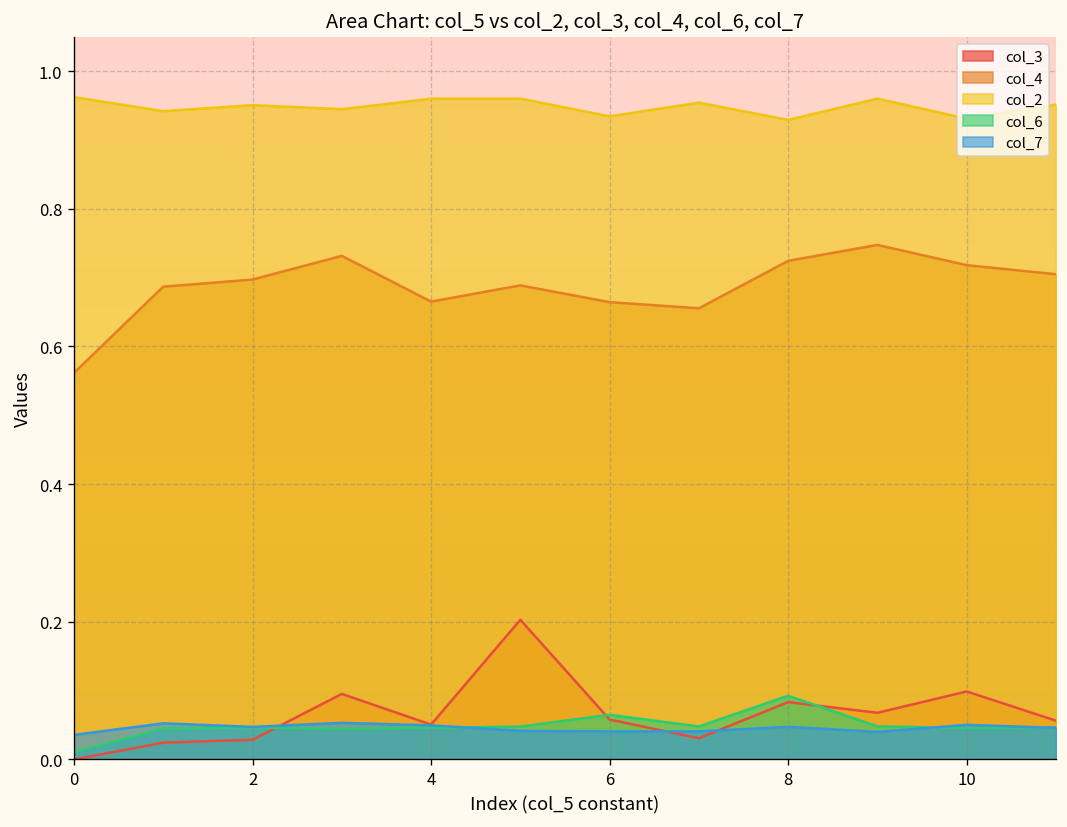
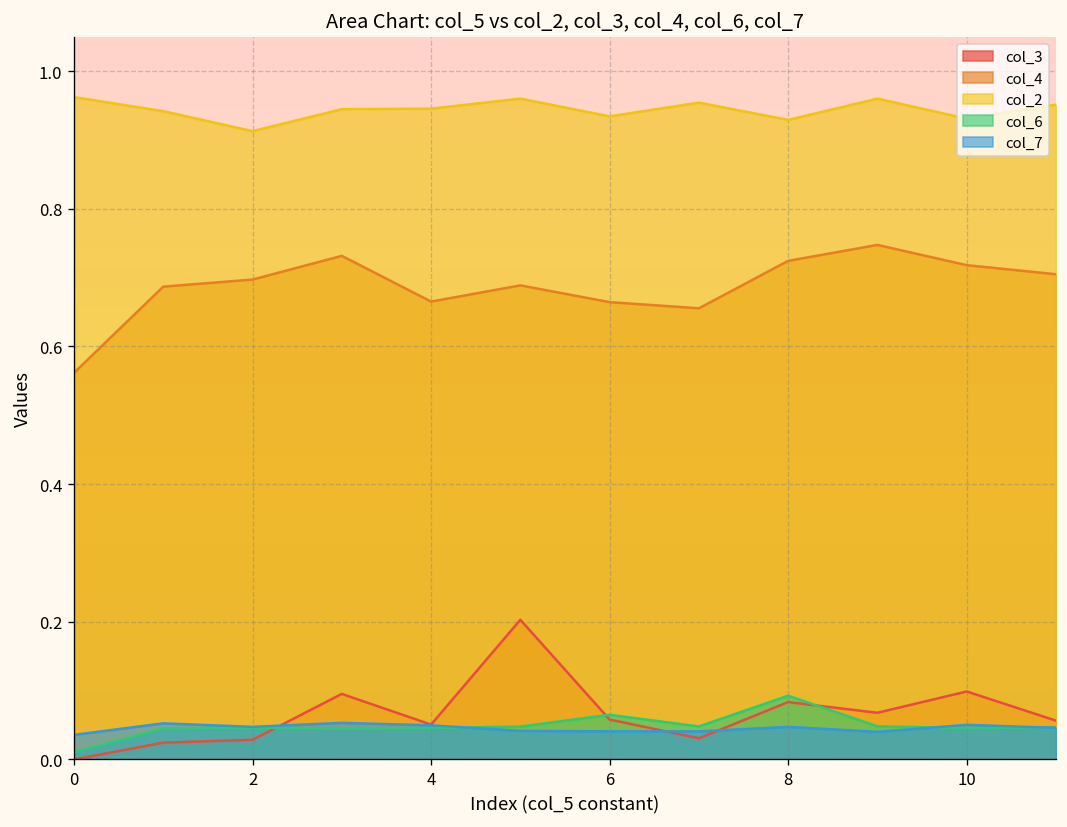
  {
    "col_2": {
      "0": 0.96,
-     "2": 0.95,
-     "4": 0.96,
+     "2": 0.91,
+     "4": 0.95,
      "6": 0.93,
      "8": 0.93
    },
    "col_6": {
      "0": 0.01,
      "6": 0.06,
      "8": 0.09,
      "10": 0.05
    },
    "col_7": {
      "0": 0.04,
      "6": 0.04,
      "8": 0.05,
      "10": 0.05
    }
  }
